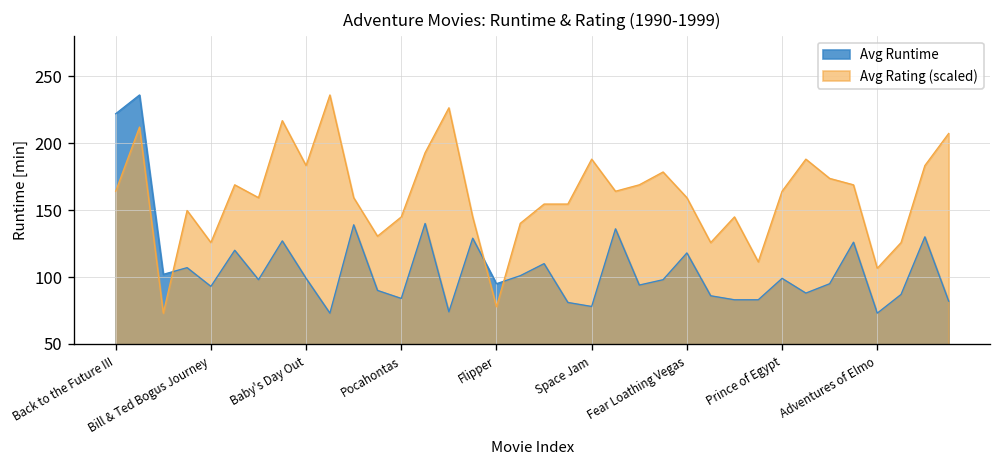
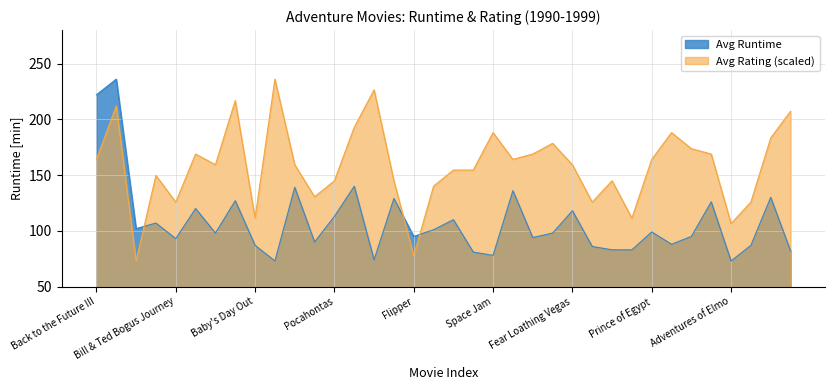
  {
    "Avg Runtime": {
      "Back to the Future III": 222,
      "Bill & Ted Bogus Journey": 93,
-     "Baby's Day Out": 99,
-     "Pocahontas": 84,
+     "Baby's Day Out": 87,
+     "Pocahontas": 113,
      "Flipper": 95,
      "Space Jam": 78,
      "Fear Loathing Vegas": 118,
      "Prince of Egypt": 99,
      "Adventures of Elmo": 73
    },
    "Avg Rating (scaled)": {
      "Back to the Future III": 164,
      "Bill & Ted Bogus Journey": 126,
-     "Baby's Day Out": 183,
+     "Baby's Day Out": 111,
      "Pocahontas": 145,
      "Flipper": 78,
      "Space Jam": 188,
      "Fear Loathing Vegas": 159,
      "Prince of Egypt": 164,
      "Adventures of Elmo": 107
    }
  }
